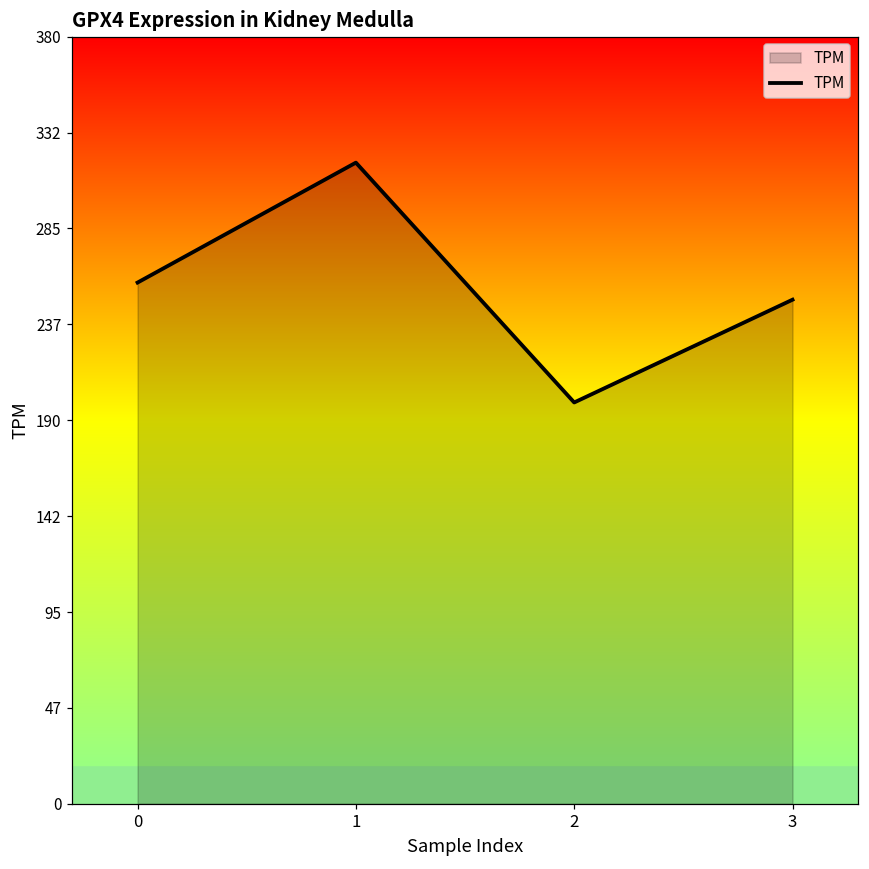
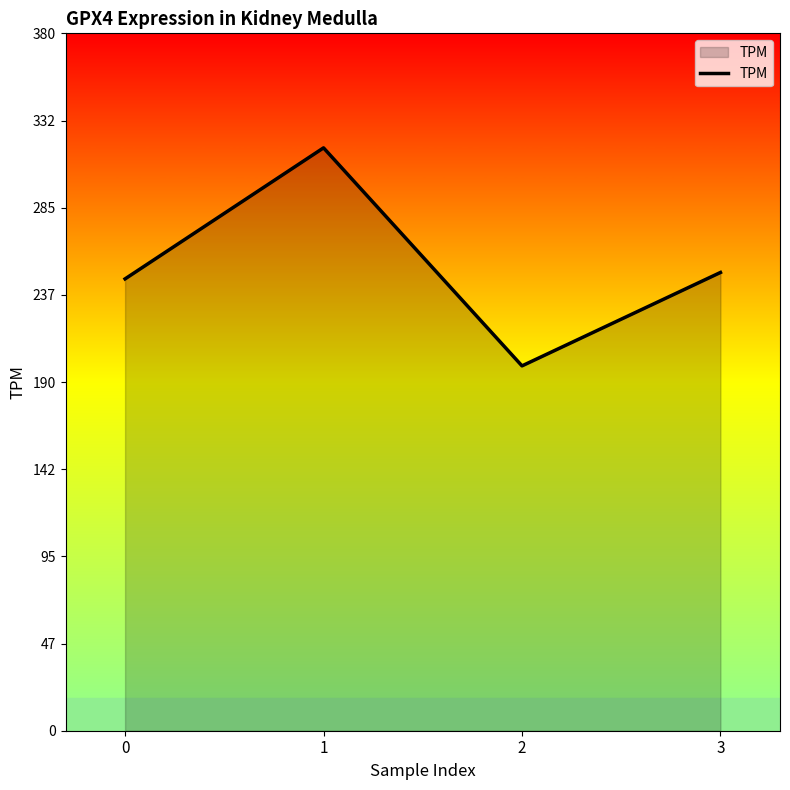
  {
-   "0": 258,
+   "0": 246,
    "1": 318,
    "2": 199,
    "3": 250
  }
